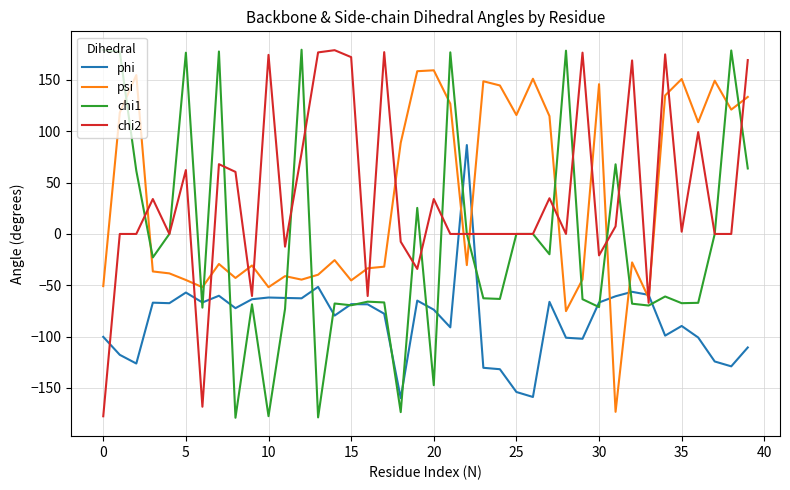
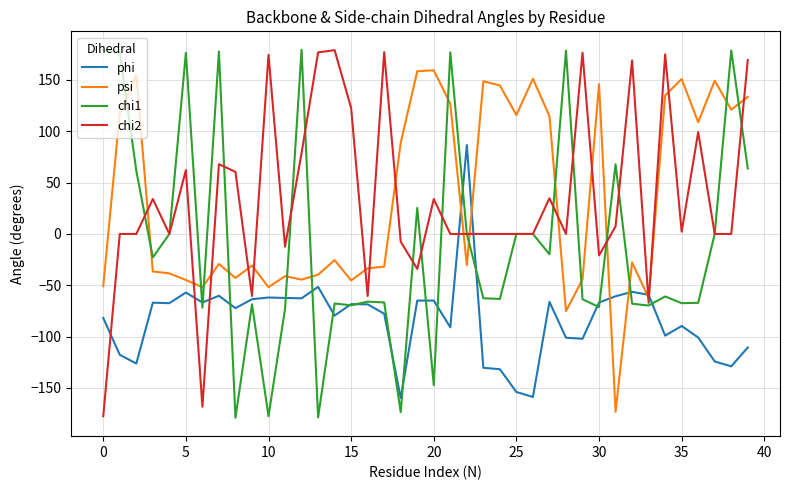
  {
    "phi": {
-     "0": -100,
+     "0": -82,
      "5": -57,
      "10": -62,
-     "20": -74,
+     "20": -65,
      "25": -154,
      "30": -67,
      "35": -90
    },
    "psi": {
      "0": -51,
      "5": -45,
      "10": -52,
      "15": -45,
      "20": 159,
      "25": 116,
      "30": 146,
      "35": 151
    },
    "chi1": {
      "5": 177,
      "10": -178,
      "20": -147,
      "30": -71,
      "35": -67
    },
    "chi2": {
      "0": -178,
      "5": 62,
      "10": 174,
-     "15": 172,
+     "15": 123,
      "20": 34,
      "30": -21,
      "35": 2
    }
  }
